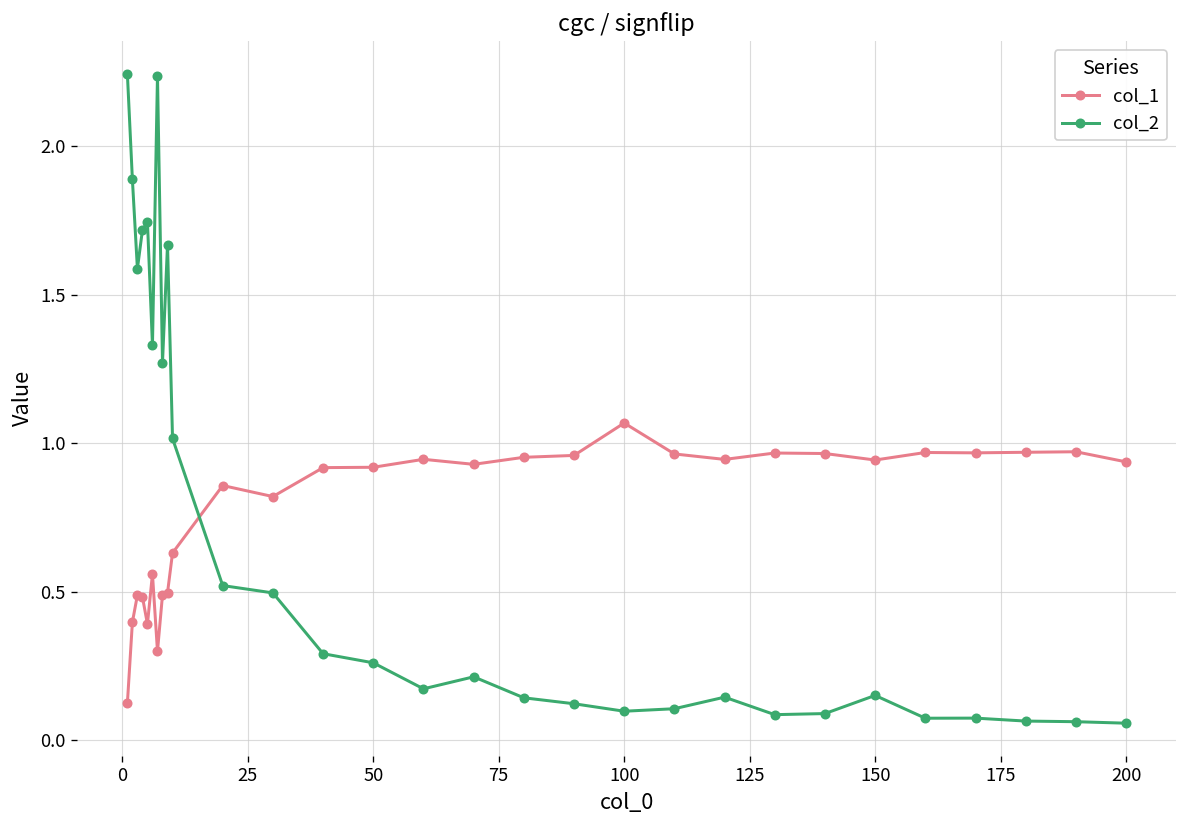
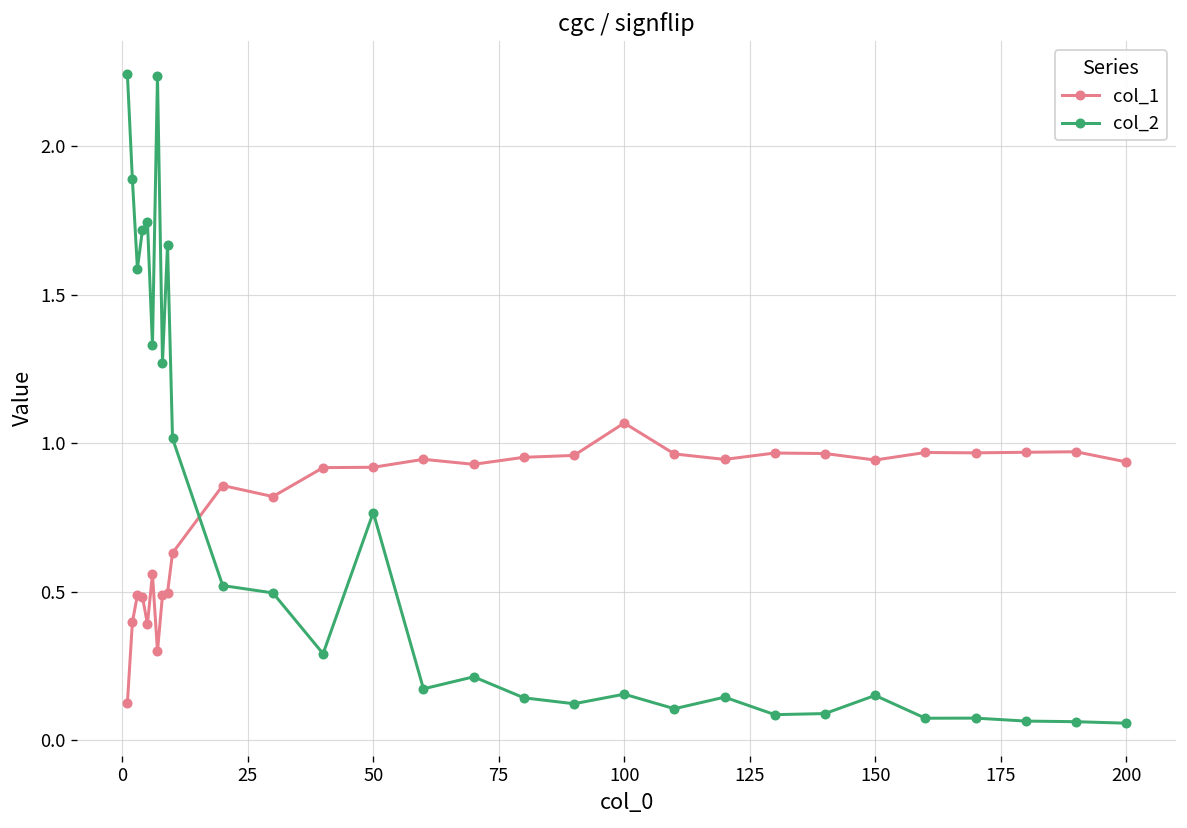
  {
    "col_1": {
      "50": 0.92,
      "100": 1.07,
      "150": 0.94,
      "200": 0.94
    },
    "col_2": {
-     "50": 0.26,
-     "100": 0.10,
+     "50": 0.77,
+     "100": 0.15,
      "150": 0.15,
      "200": 0.06
    }
  }
